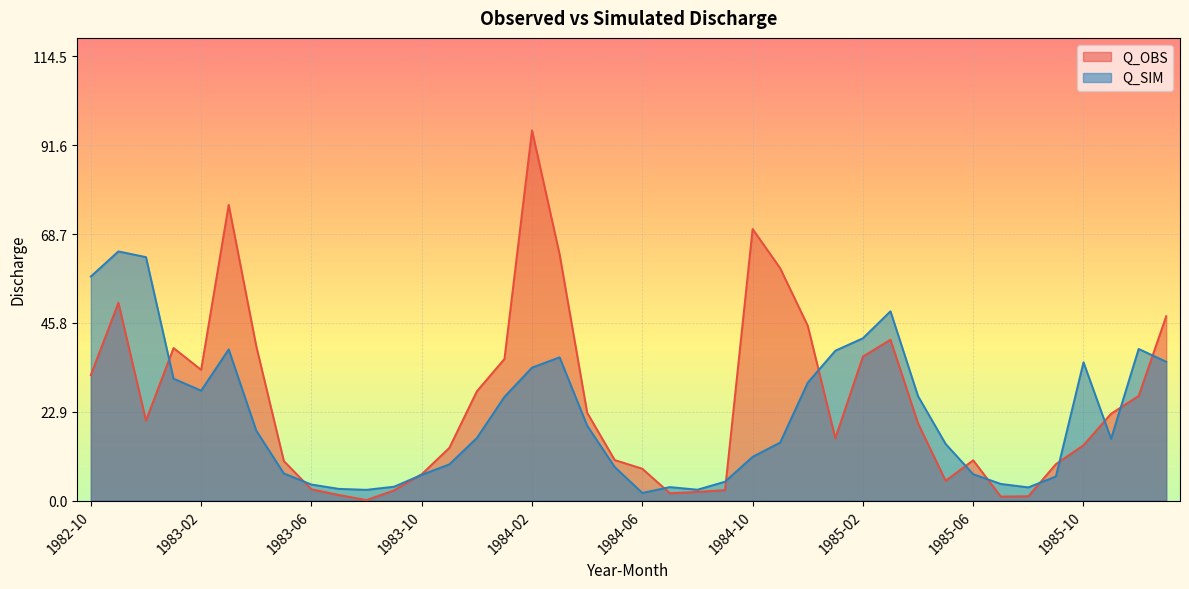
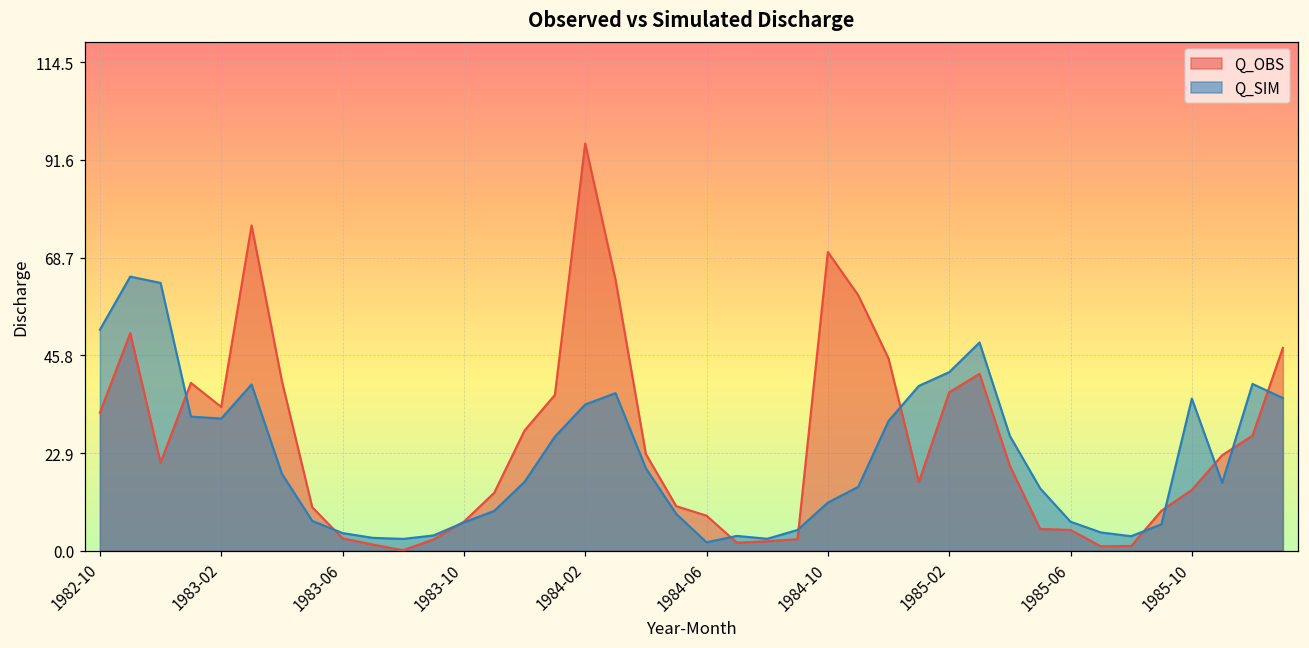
  {
    "Q_OBS": {
      "1982-10": 32,
      "1983-02": 34,
      "1983-06": 3,
      "1984-02": 95,
      "1984-06": 8,
      "1984-10": 70,
      "1985-02": 37,
-     "1985-06": 10,
+     "1985-06": 5,
      "1985-10": 14
    },
    "Q_SIM": {
-     "1982-10": 58,
-     "1983-02": 28,
+     "1982-10": 52,
+     "1983-02": 31,
      "1983-06": 4,
      "1984-02": 34,
      "1984-06": 2,
      "1984-10": 11,
      "1985-02": 42,
      "1985-06": 7,
      "1985-10": 36
    }
  }
